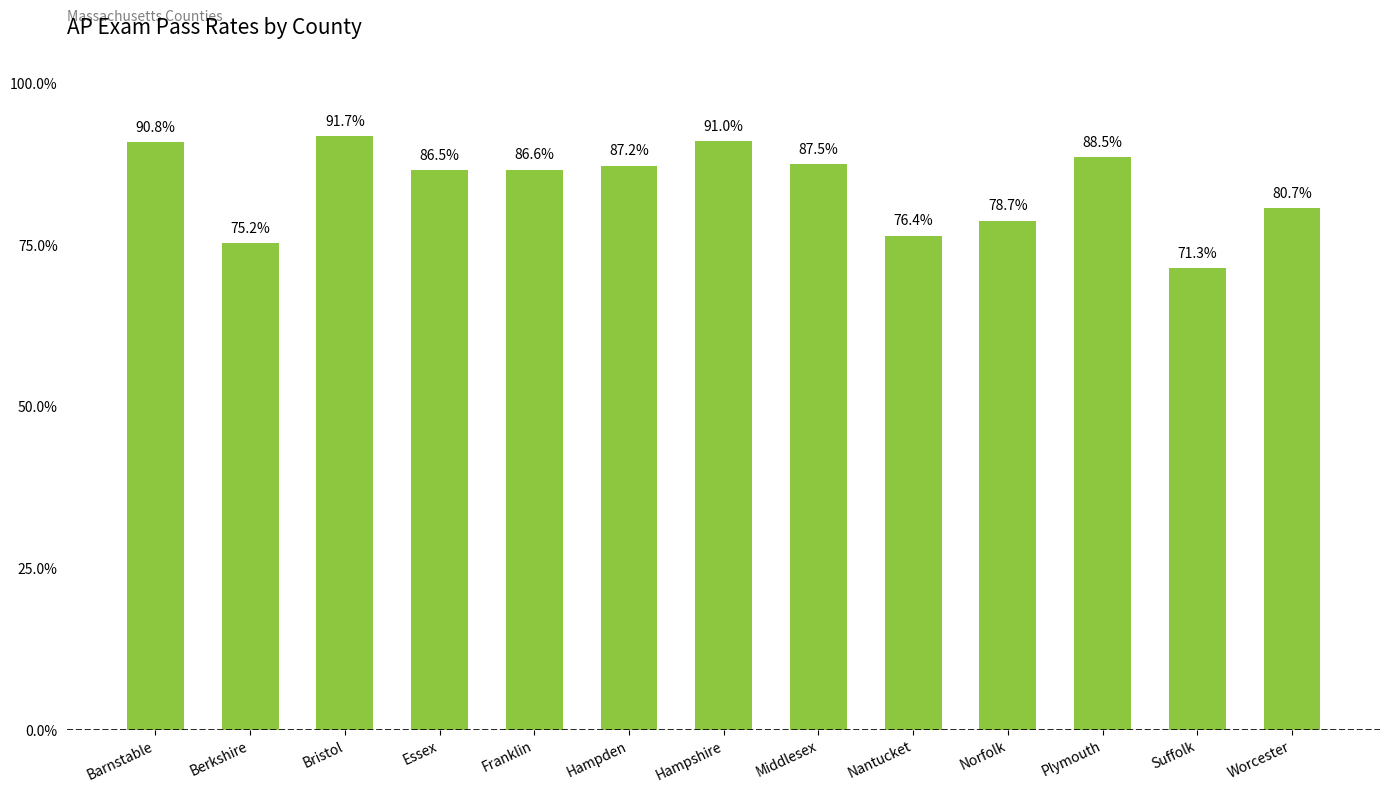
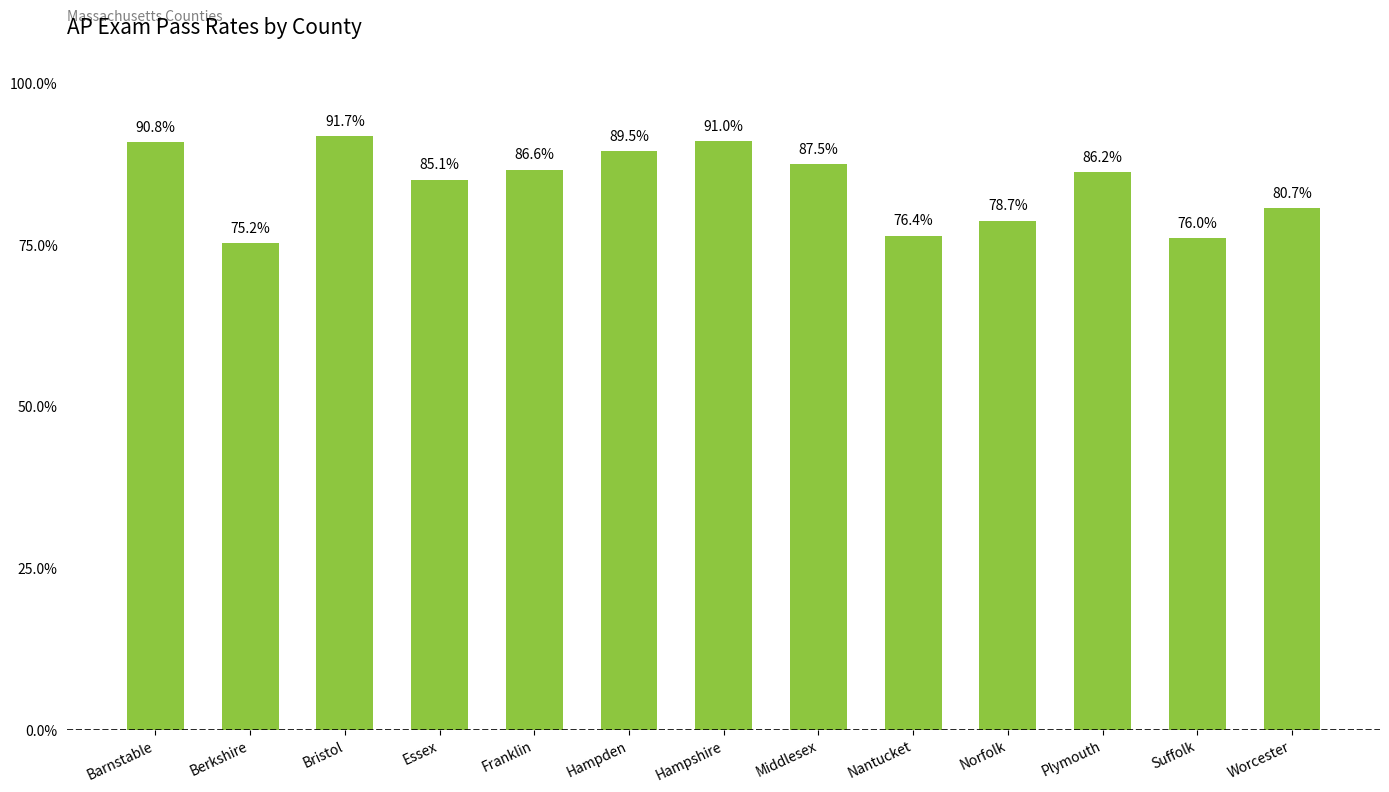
  {
    "Barnstable": "90.8%",
    "Berkshire": "75.2%",
    "Bristol": "91.7%",
-   "Essex": "86.5%",
+   "Essex": "85.1%",
    "Franklin": "86.6%",
-   "Hampden": "87.2%",
+   "Hampden": "89.5%",
    "Hampshire": "91.0%",
    "Middlesex": "87.5%",
    "Nantucket": "76.4%",
    "Norfolk": "78.7%",
-   "Plymouth": "88.5%",
-   "Suffolk": "71.3%",
+   "Plymouth": "86.2%",
+   "Suffolk": "76.0%",
    "Worcester": "80.7%"
  }
